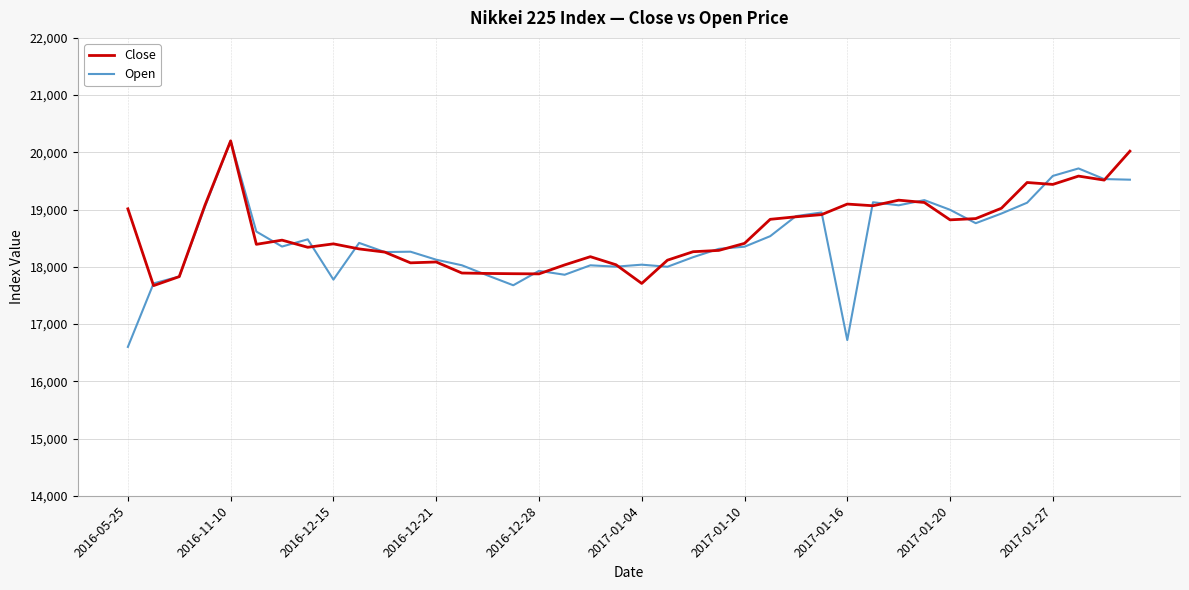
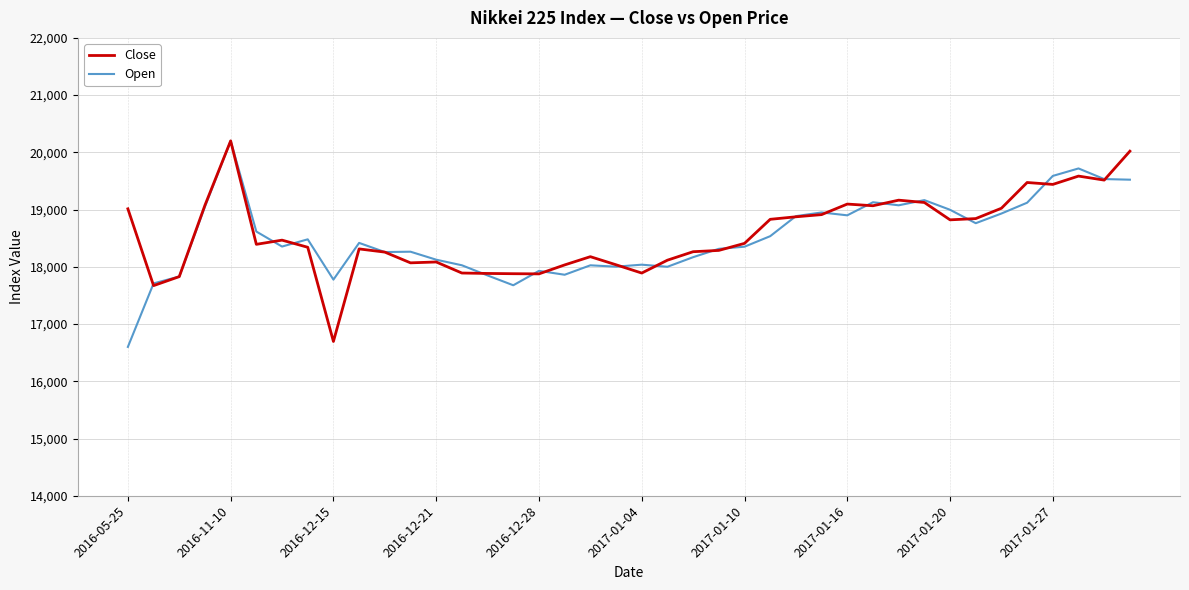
  {
    "Close": {
      "2016-05-25": "19,000",
-     "2016-12-15": "18,400",
+     "2016-12-15": "16,700",
      "2016-12-28": "17,900",
-     "2017-01-04": "17,700",
+     "2017-01-04": "17,900",
      "2017-01-10": "18,400",
      "2017-01-16": "19,100",
      "2017-01-20": "18,800",
      "2017-01-27": "19,400"
    },
    "Open": {
      "2016-05-25": "16,600",
      "2016-12-15": "17,800",
      "2016-12-28": "17,900",
      "2017-01-04": "18,000",
      "2017-01-10": "18,400",
-     "2017-01-16": "16,700",
+     "2017-01-16": "18,900",
      "2017-01-20": "19,000",
      "2017-01-27": "19,600"
    }
  }
